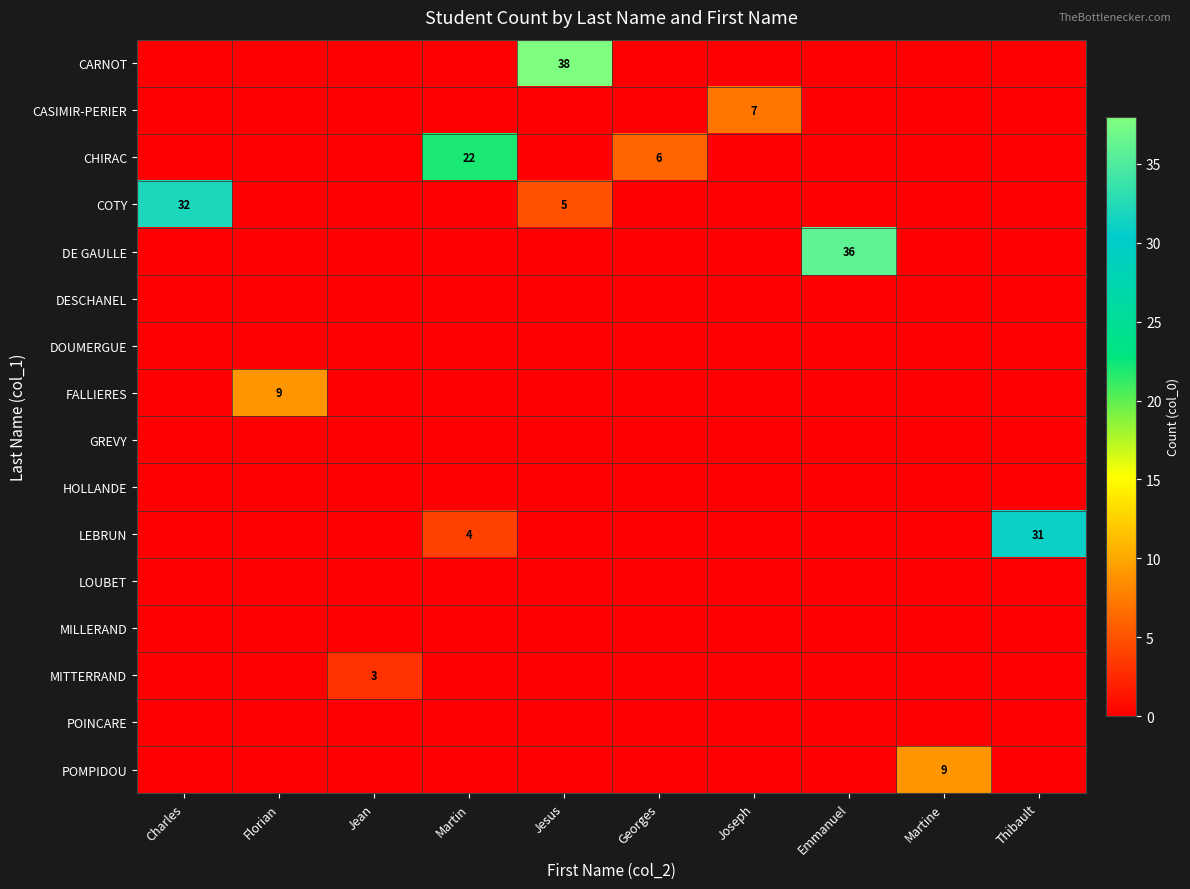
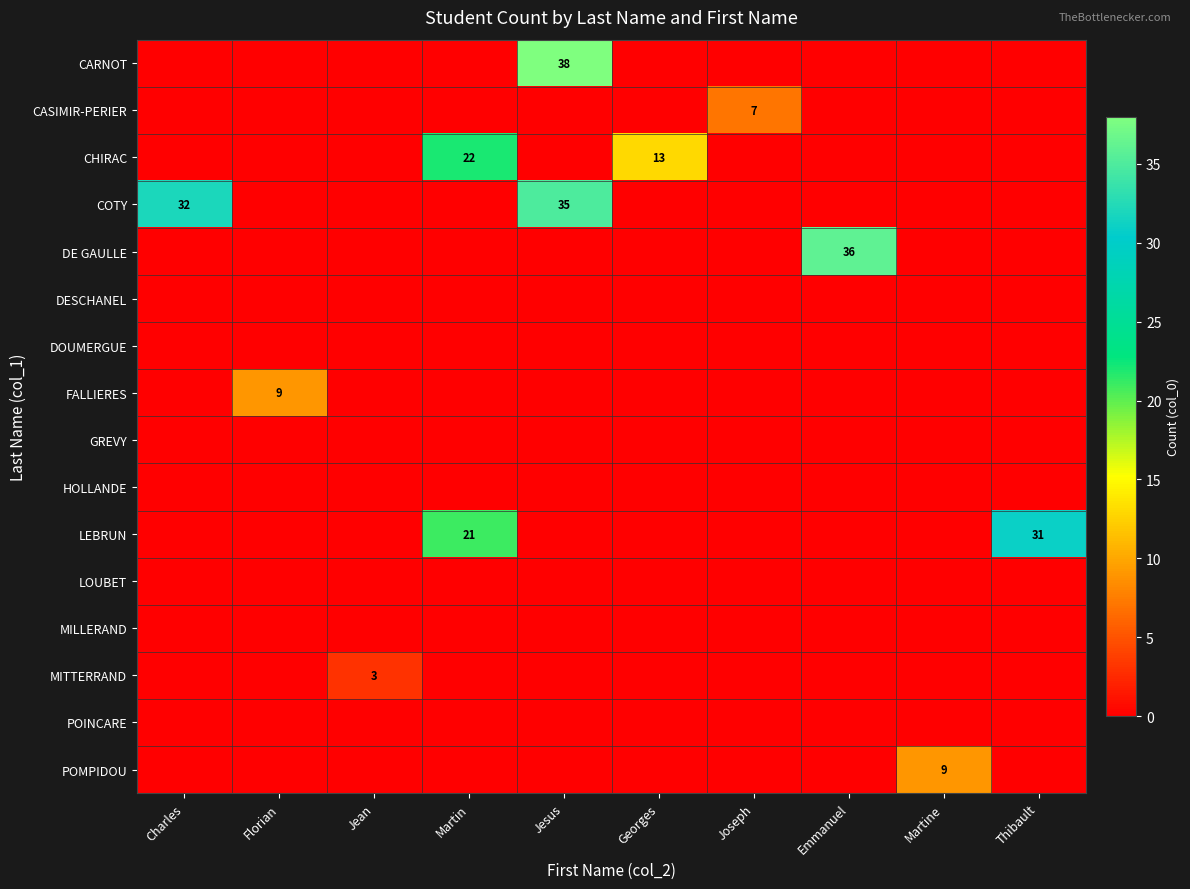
  {
    "CARNOT": {
      "Jesus": 38
    },
    "CASIMIR-PERIER": {
      "Joseph": 7
    },
    "CHIRAC": {
      "Martin": 22,
-     "Georges": 6
+     "Georges": 13
    },
    "COTY": {
      "Charles": 32,
-     "Jesus": 5
+     "Jesus": 35
    },
    "DE GAULLE": {
      "Emmanuel": 36
    },
    "FALLIERES": {
      "Florian": 9
    },
    "LEBRUN": {
-     "Martin": 4,
+     "Martin": 21,
      "Thibault": 31
    },
    "MITTERRAND": {
      "Jean": 3
    },
    "POMPIDOU": {
      "Martine": 9
    }
  }
